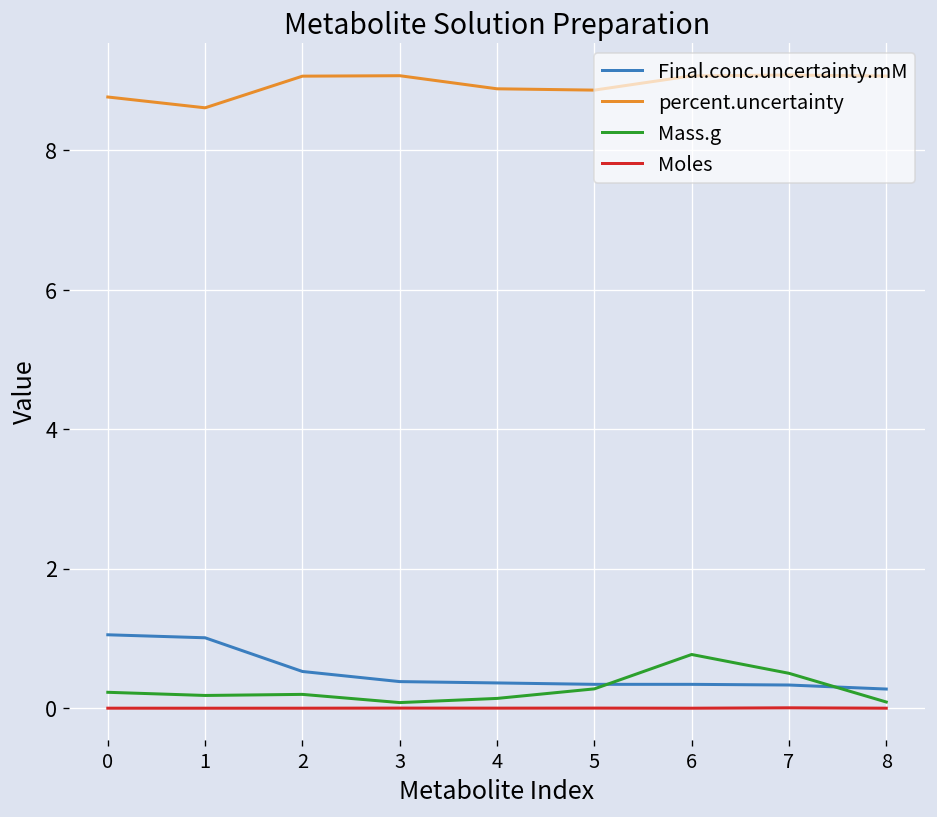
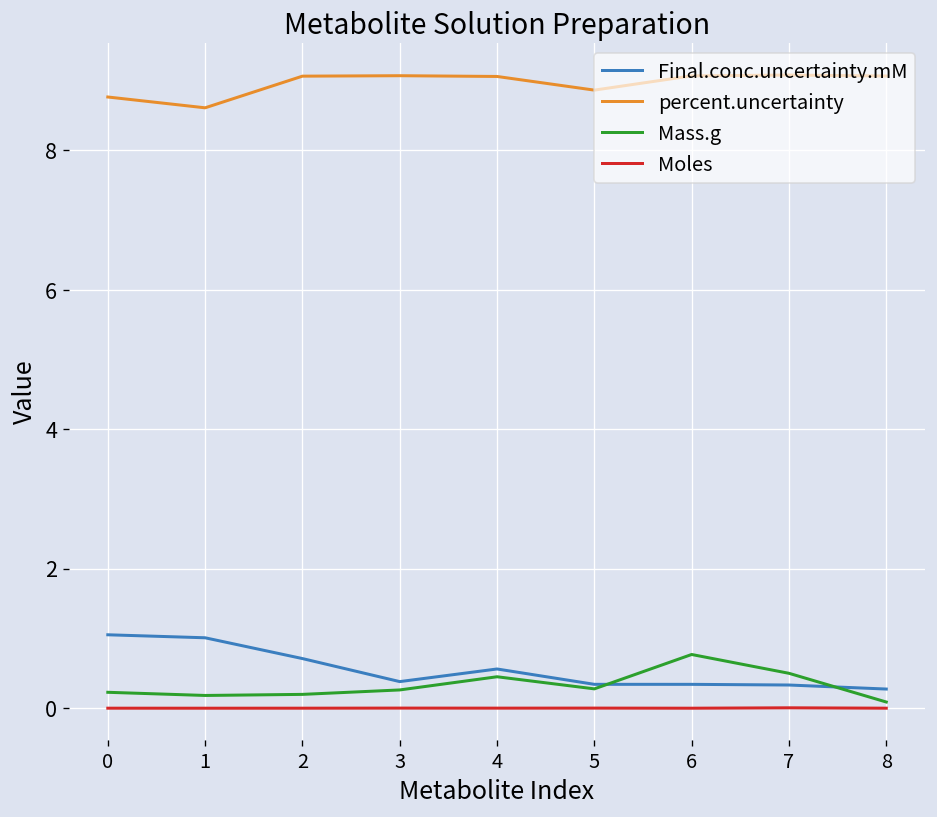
  {
    "Final.conc.uncertainty.mM": {
      "0": 1.1,
      "1": 1.0,
-     "2": 0.5,
+     "2": 0.7,
      "3": 0.4,
-     "4": 0.4,
+     "4": 0.6,
      "5": 0.3,
      "6": 0.3,
      "7": 0.3,
      "8": 0.3
    },
    "percent.uncertainty": {
      "0": 8.8,
      "1": 8.6,
      "2": 9.1,
      "3": 9.1,
-     "4": 8.9
+     "4": 9.1
    },
    "Mass.g": {
      "0": 0.2,
      "1": 0.2,
      "2": 0.2,
-     "3": 0.1,
-     "4": 0.1,
+     "3": 0.3,
+     "4": 0.5,
      "5": 0.3,
      "6": 0.8,
      "7": 0.5,
      "8": 0.1
    },
    "Moles": {
      "0": 0.0,
      "1": 0.0,
      "2": 0.0,
      "3": 0.0,
      "4": 0.0,
      "5": 0.0,
      "6": 0.0,
      "7": 0.0,
      "8": 0.0
    }
  }
